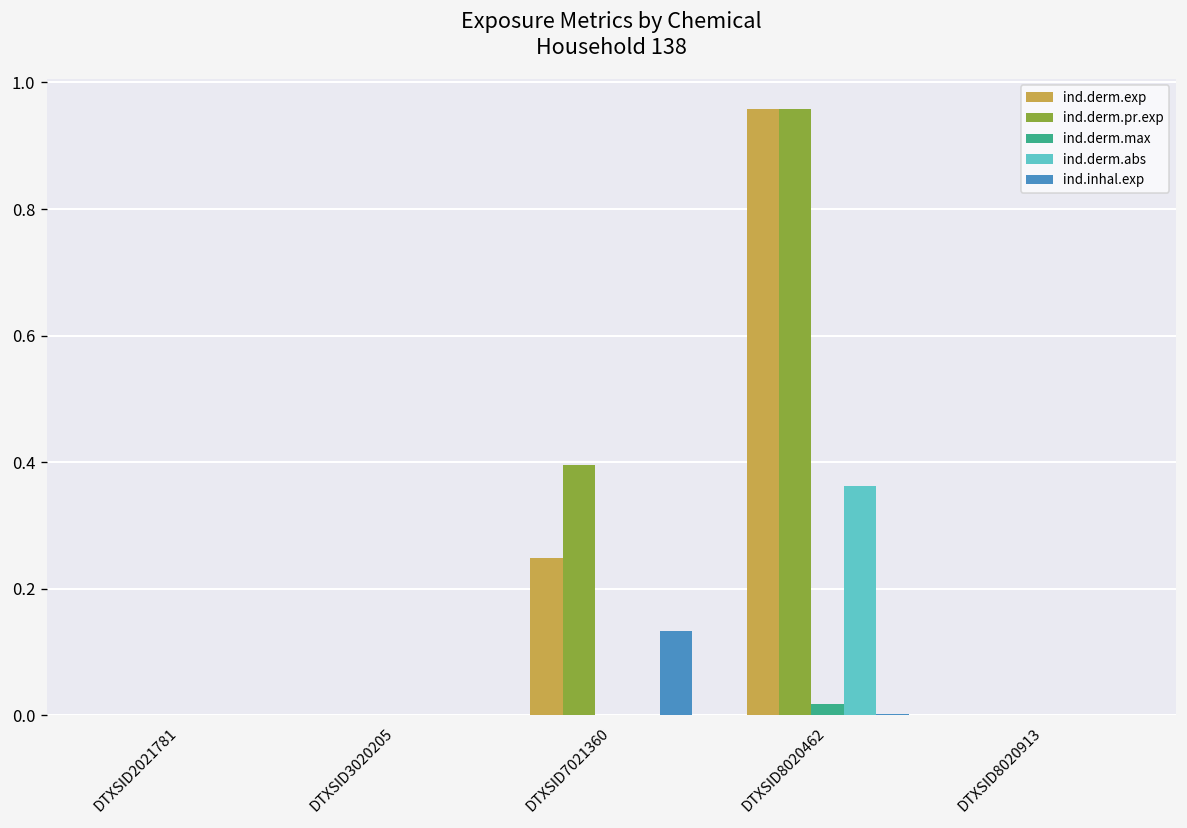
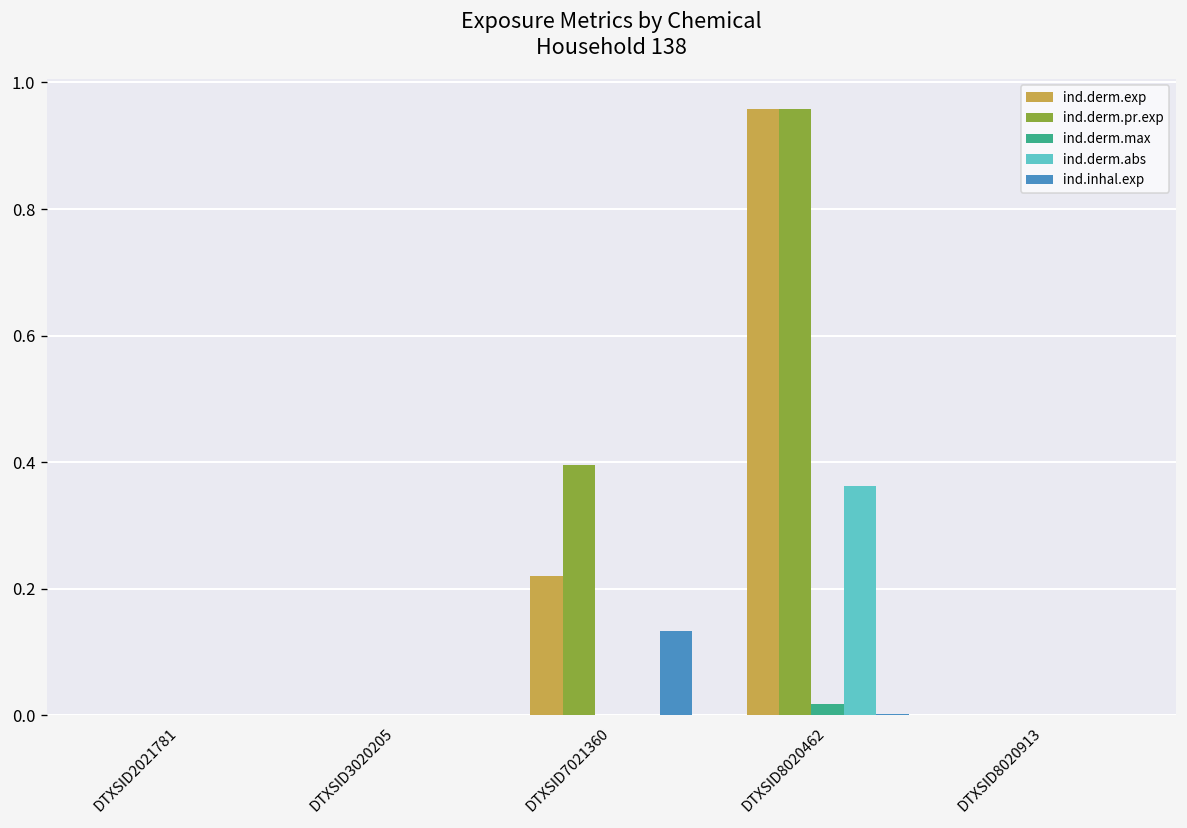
  {
    "ind.derm.exp": {
      "DTXSID2021781": 0.00,
      "DTXSID3020205": 0.00,
-     "DTXSID7021360": 0.25,
+     "DTXSID7021360": 0.22,
      "DTXSID8020462": 0.96,
      "DTXSID8020913": 0.00
    },
    "ind.derm.pr.exp": {
      "DTXSID2021781": 0.00,
      "DTXSID3020205": 0.00,
      "DTXSID7021360": 0.40,
      "DTXSID8020462": 0.96,
      "DTXSID8020913": 0.00
    },
    "ind.derm.max": {
      "DTXSID2021781": 0.00,
      "DTXSID3020205": 0.00,
      "DTXSID8020462": 0.02,
      "DTXSID8020913": 0.00
    }
  }
